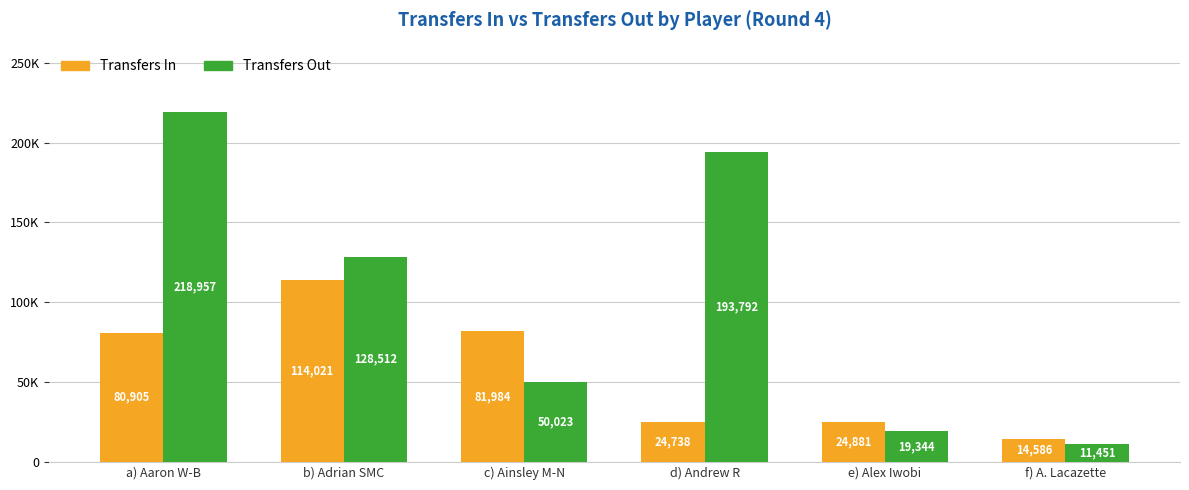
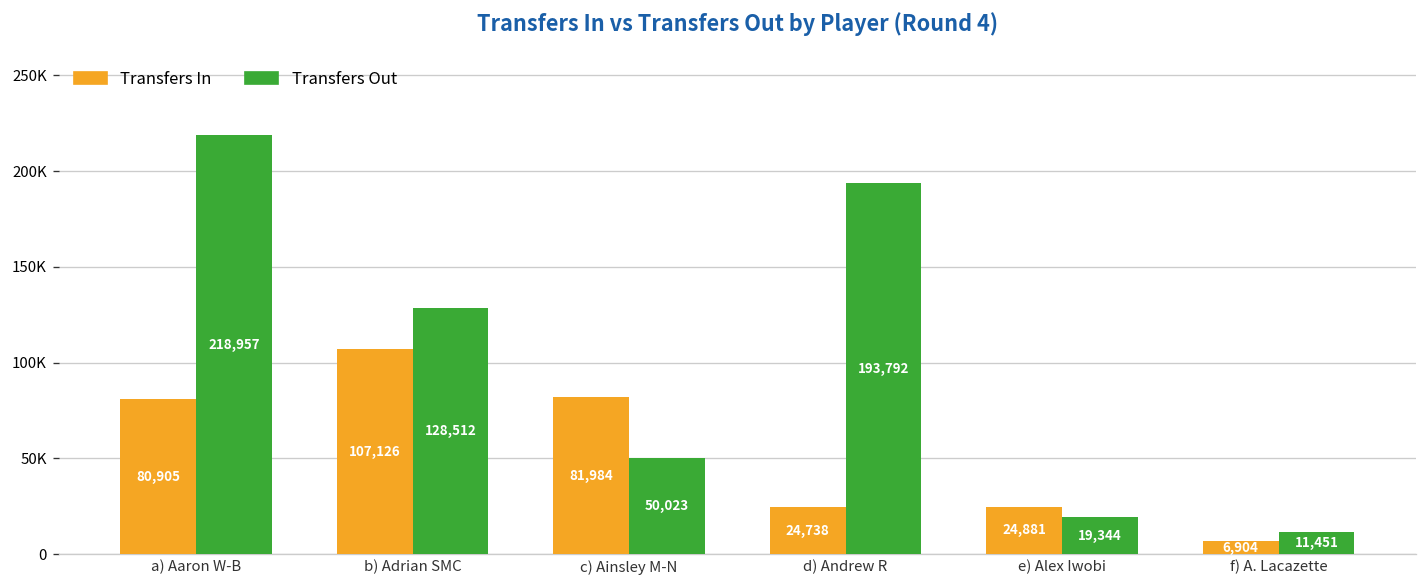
  {
    "Transfers In": {
      "a) Aaron W-B": "80,905",
-     "b) Adrian SMC": "114,021",
+     "b) Adrian SMC": "107,126",
      "c) Ainsley M-N": "81,984",
      "d) Andrew R": "24,738",
      "e) Alex Iwobi": "24,881",
-     "f) A. Lacazette": "14,586"
+     "f) A. Lacazette": "6,904"
    },
    "Transfers Out": {
      "a) Aaron W-B": "218,957",
      "b) Adrian SMC": "128,512",
      "c) Ainsley M-N": "50,023",
      "d) Andrew R": "193,792",
      "e) Alex Iwobi": "19,344",
      "f) A. Lacazette": "11,451"
    }
  }
